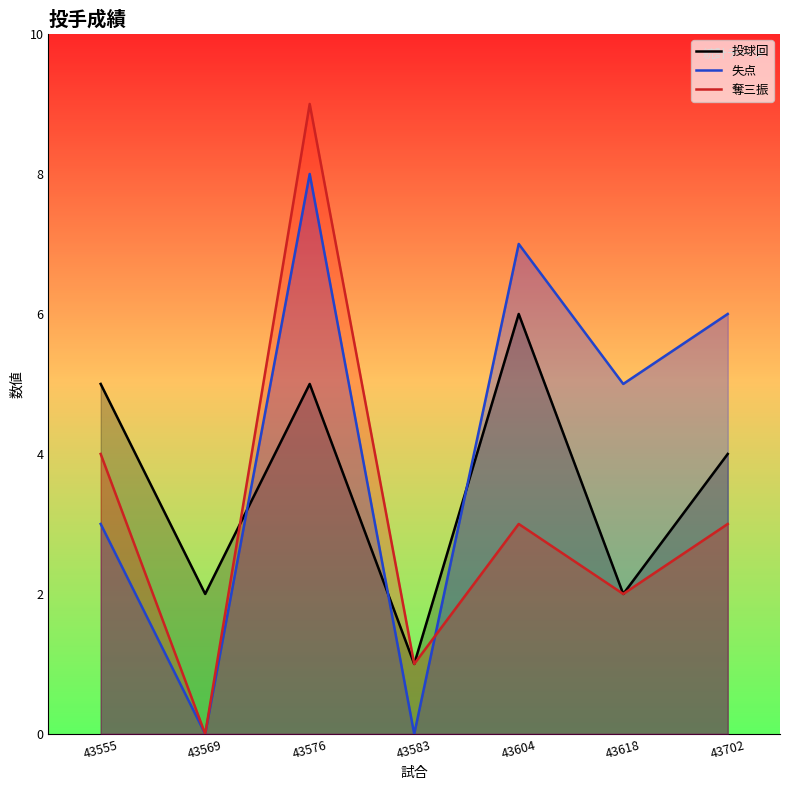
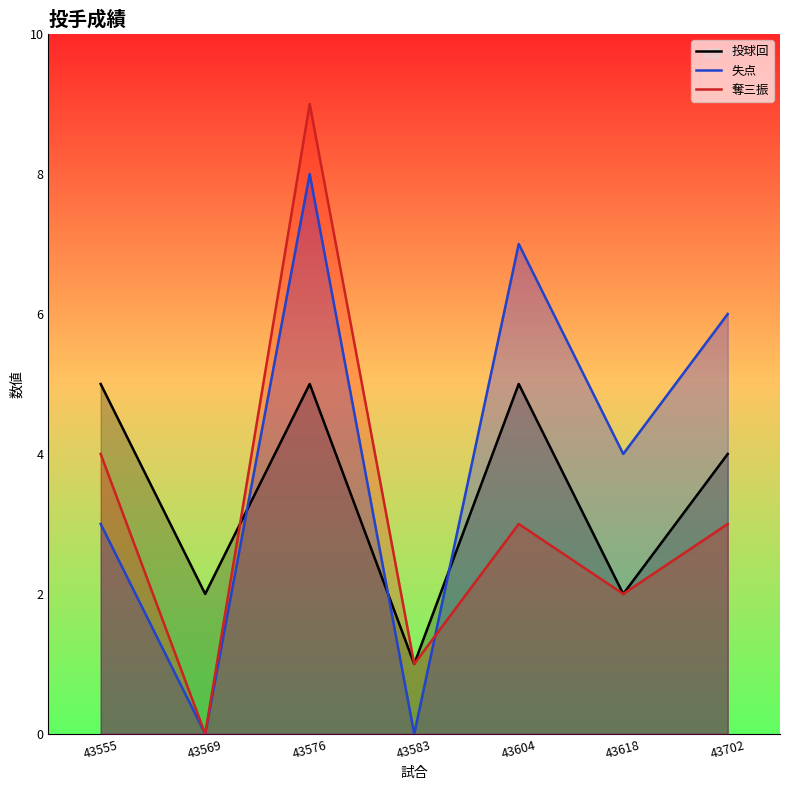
  {
    "投球回": {
      "43555": 5,
      "43569": 2,
      "43576": 5,
-     "43604": 6,
+     "43604": 5,
      "43702": 4
    },
    "失点": {
      "43555": 3,
      "43576": 8,
      "43583": 0,
      "43604": 7,
-     "43618": 5,
+     "43618": 4,
      "43702": 6
    },
    "奪三振": {
      "43555": 4,
      "43576": 9,
      "43604": 3,
      "43702": 3
    }
  }
